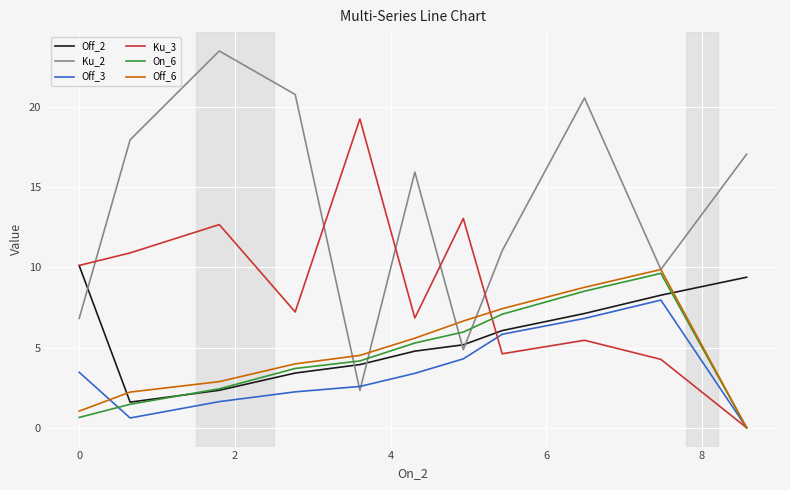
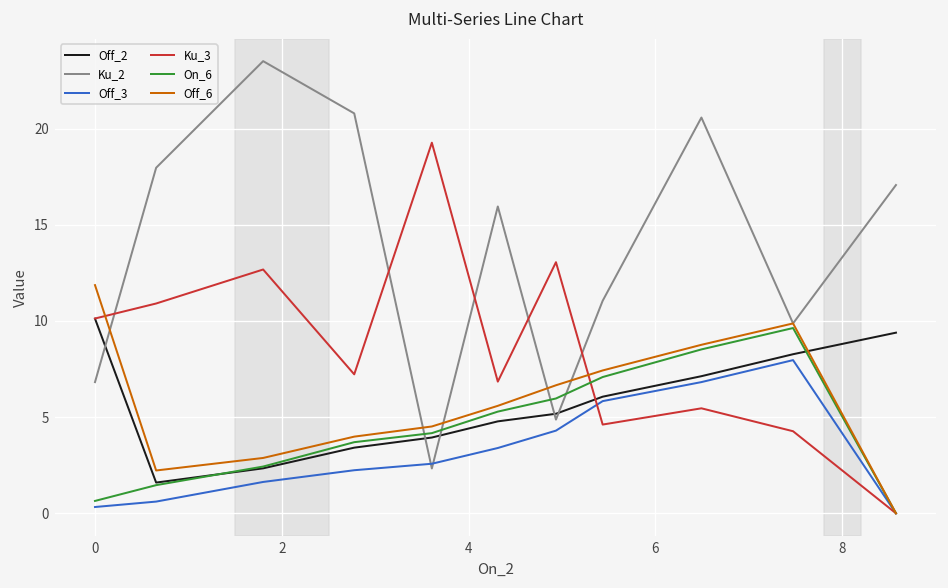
  {
    "Ku_2": {
      "0": 6.8
    },
    "Off_3": {
-     "0": 3.5
+     "0": 0.3
    },
    "On_6": {
      "0": 0.6
    },
    "Off_6": {
-     "0": 1.0
+     "0": 11.9
    }
  }
